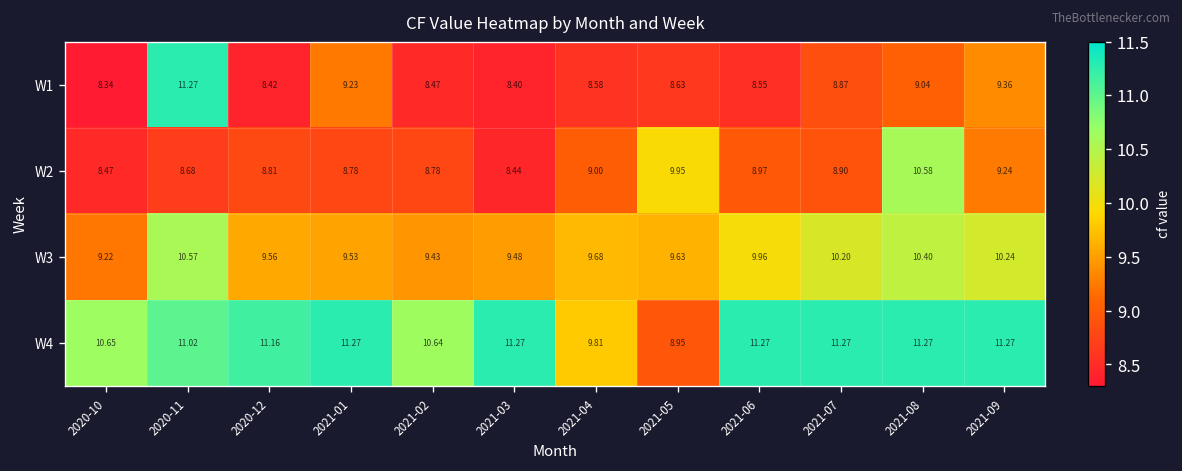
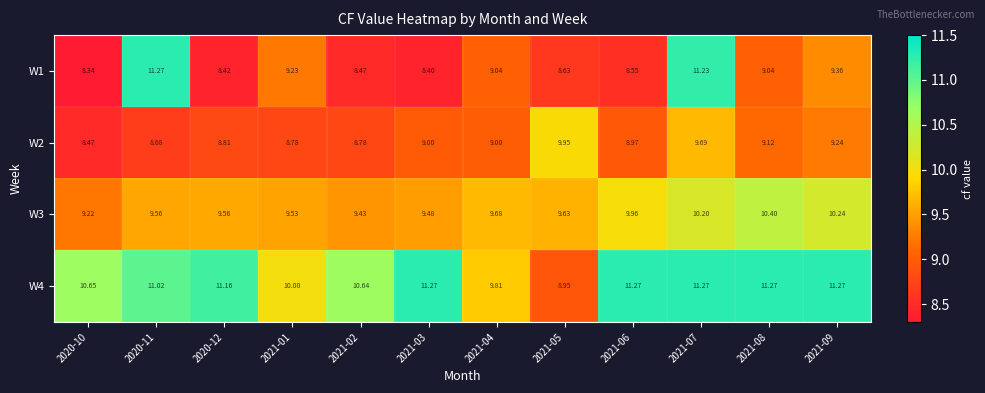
  {
    "W1": {
      "2020-10": 8.34,
      "2020-11": 11.27,
      "2020-12": 8.42,
      "2021-01": 9.23,
      "2021-02": 8.47,
      "2021-03": 8.40,
-     "2021-04": 8.58,
+     "2021-04": 9.04,
      "2021-05": 8.63,
      "2021-06": 8.55,
-     "2021-07": 8.87,
+     "2021-07": 11.23,
      "2021-08": 9.04,
      "2021-09": 9.36
    },
    "W2": {
      "2020-10": 8.47,
      "2020-11": 8.68,
      "2020-12": 8.81,
      "2021-01": 8.78,
      "2021-02": 8.78,
-     "2021-03": 8.44,
+     "2021-03": 9.00,
      "2021-04": 9.00,
      "2021-05": 9.95,
      "2021-06": 8.97,
-     "2021-07": 8.90,
-     "2021-08": 10.58,
+     "2021-07": 9.69,
+     "2021-08": 9.12,
      "2021-09": 9.24
    },
    "W3": {
      "2020-10": 9.22,
-     "2020-11": 10.57,
+     "2020-11": 9.56,
      "2020-12": 9.56,
      "2021-01": 9.53,
      "2021-02": 9.43,
      "2021-03": 9.48,
      "2021-04": 9.68,
      "2021-05": 9.63,
      "2021-06": 9.96,
      "2021-07": 10.20,
      "2021-08": 10.40,
      "2021-09": 10.24
    },
    "W4": {
      "2020-10": 10.65,
      "2020-11": 11.02,
      "2020-12": 11.16,
-     "2021-01": 11.27,
+     "2021-01": 10.00,
      "2021-02": 10.64,
      "2021-03": 11.27,
      "2021-04": 9.81,
      "2021-05": 8.95,
      "2021-06": 11.27,
      "2021-07": 11.27,
      "2021-08": 11.27,
      "2021-09": 11.27
    }
  }
